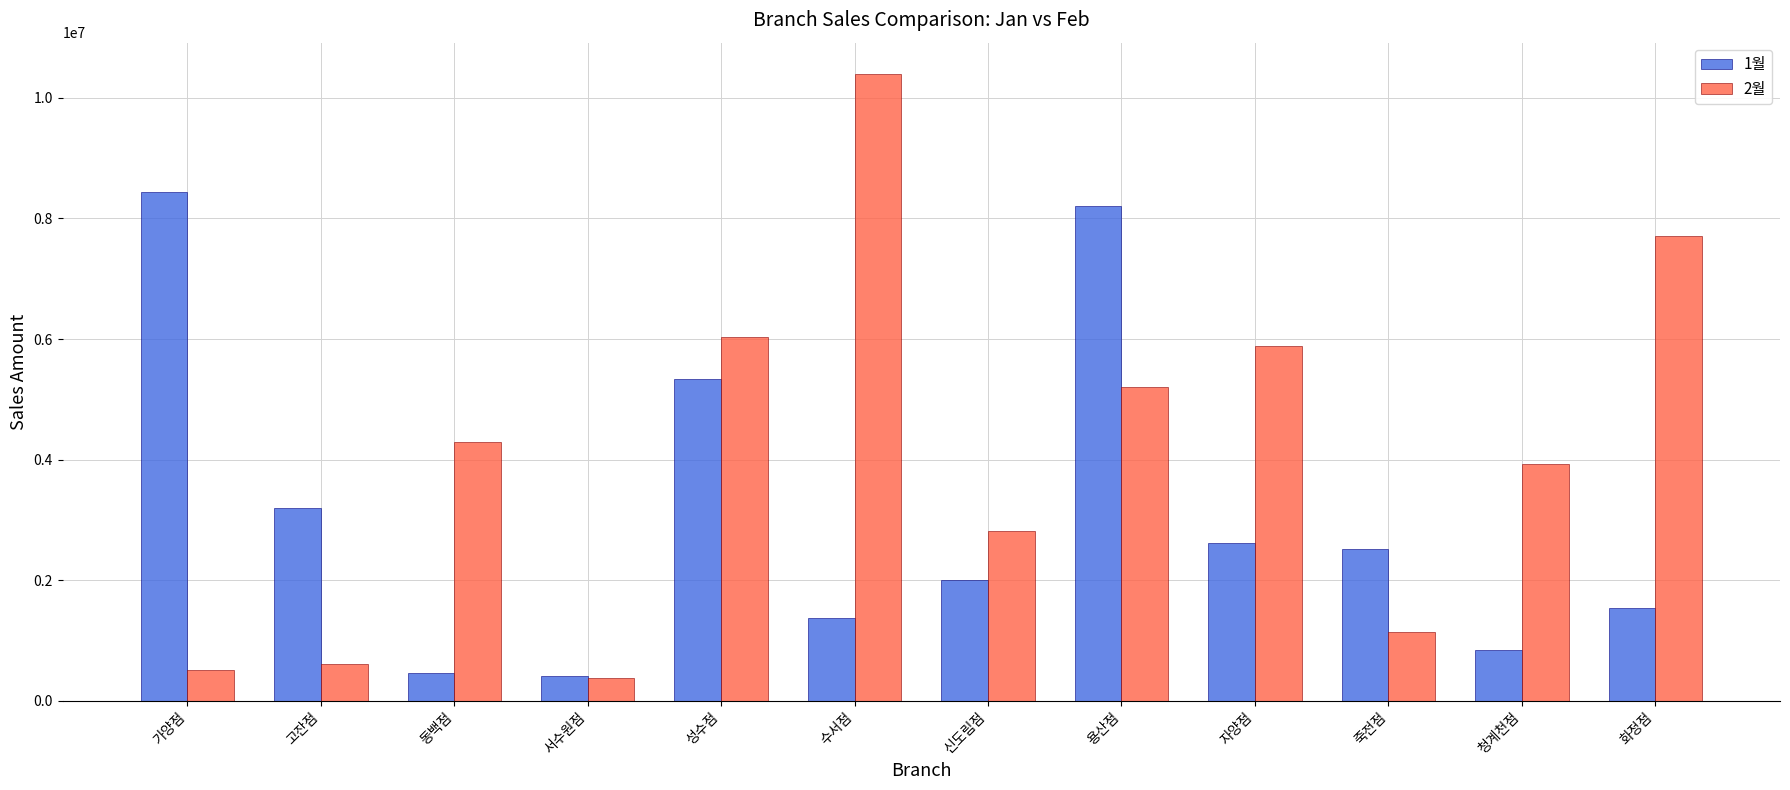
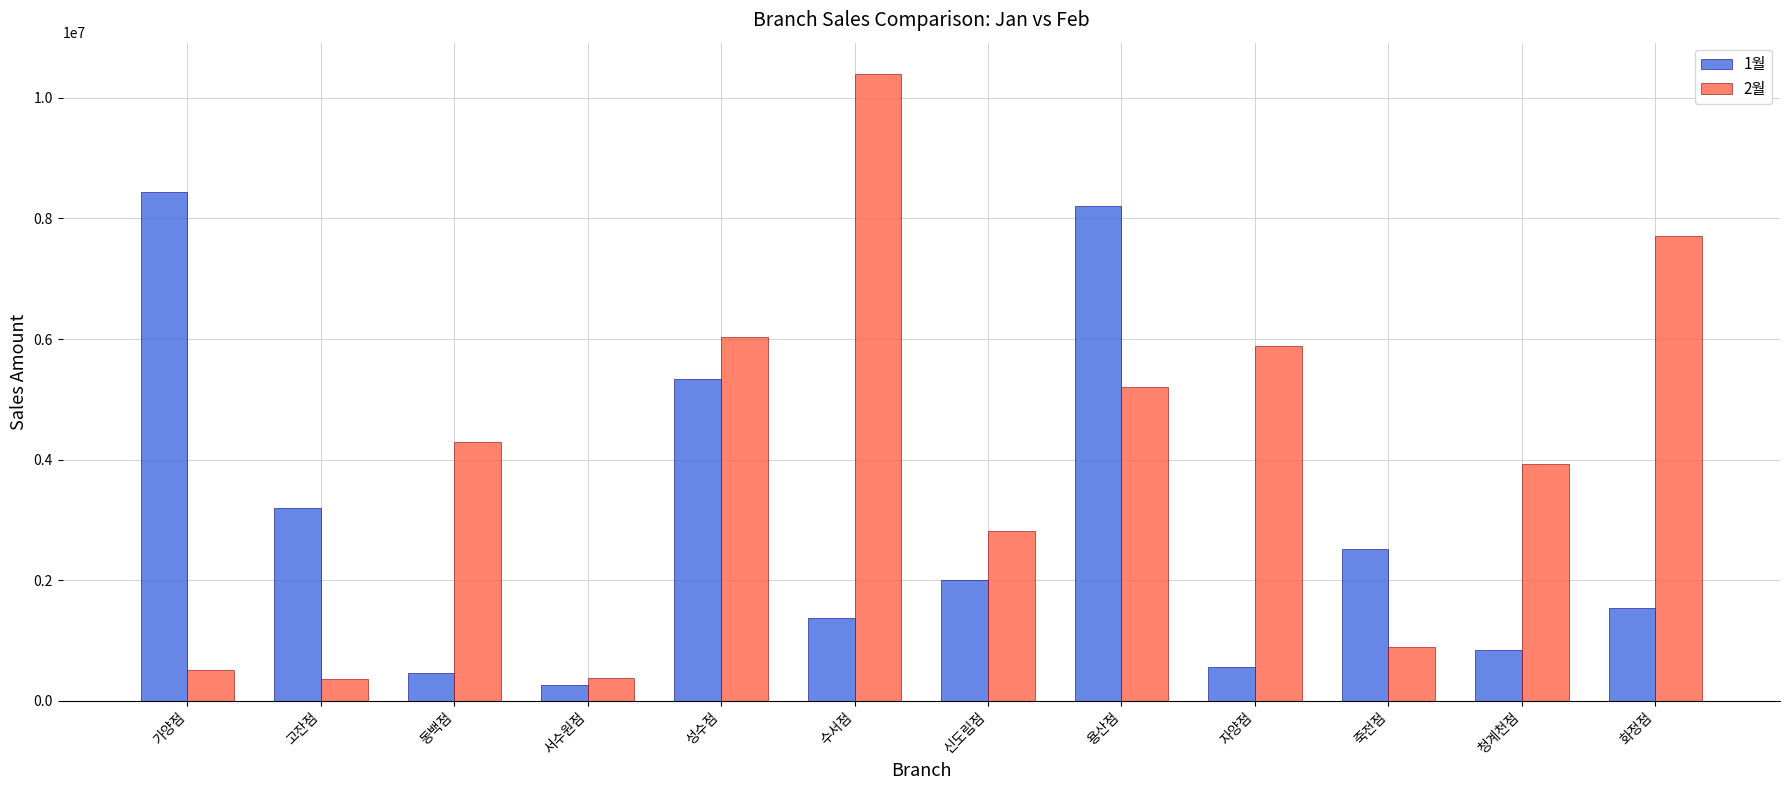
  {
    "1월": {
      "가양점": 8400000,
      "고잔점": 3200000,
      "동백점": 500000,
-     "서수원점": 400000,
+     "서수원점": 300000,
      "성수점": 5300000,
      "수서점": 1400000,
      "신도림점": 2000000,
      "용산점": 8200000,
-     "자양점": 2600000,
+     "자양점": 600000,
      "죽전점": 2500000,
      "청계천점": 800000,
      "화정점": 1500000
    },
    "2월": {
      "가양점": 500000,
-     "고잔점": 600000,
+     "고잔점": 400000,
      "동백점": 4300000,
      "서수원점": 400000,
      "성수점": 6000000,
      "수서점": 10400000,
      "신도림점": 2800000,
      "용산점": 5200000,
      "자양점": 5900000,
-     "죽전점": 1100000,
+     "죽전점": 900000,
      "청계천점": 3900000,
      "화정점": 7700000
    }
  }
